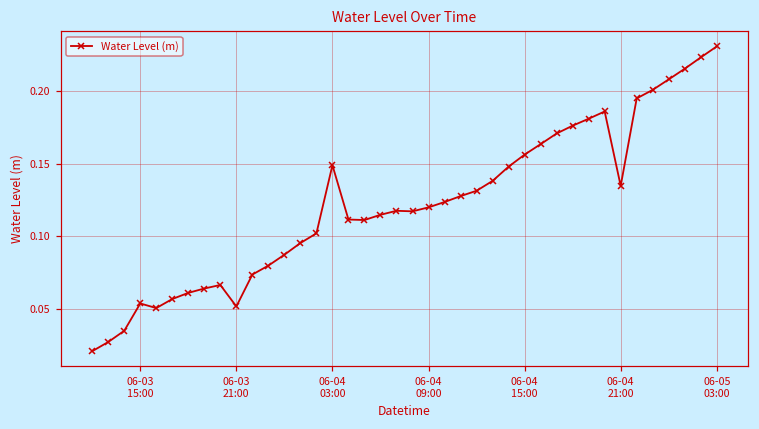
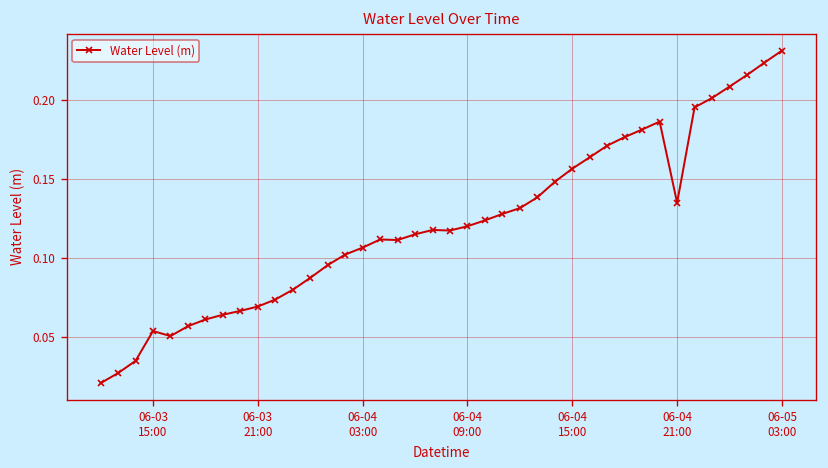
  {
    "06-03 15:00": 0.054,
-   "06-03 21:00": 0.052,
-   "06-04 03:00": 0.149,
+   "06-03 21:00": 0.069,
+   "06-04 03:00": 0.106,
    "06-04 09:00": 0.120,
    "06-04 15:00": 0.156,
    "06-04 21:00": 0.135,
    "06-05 03:00": 0.231
  }
